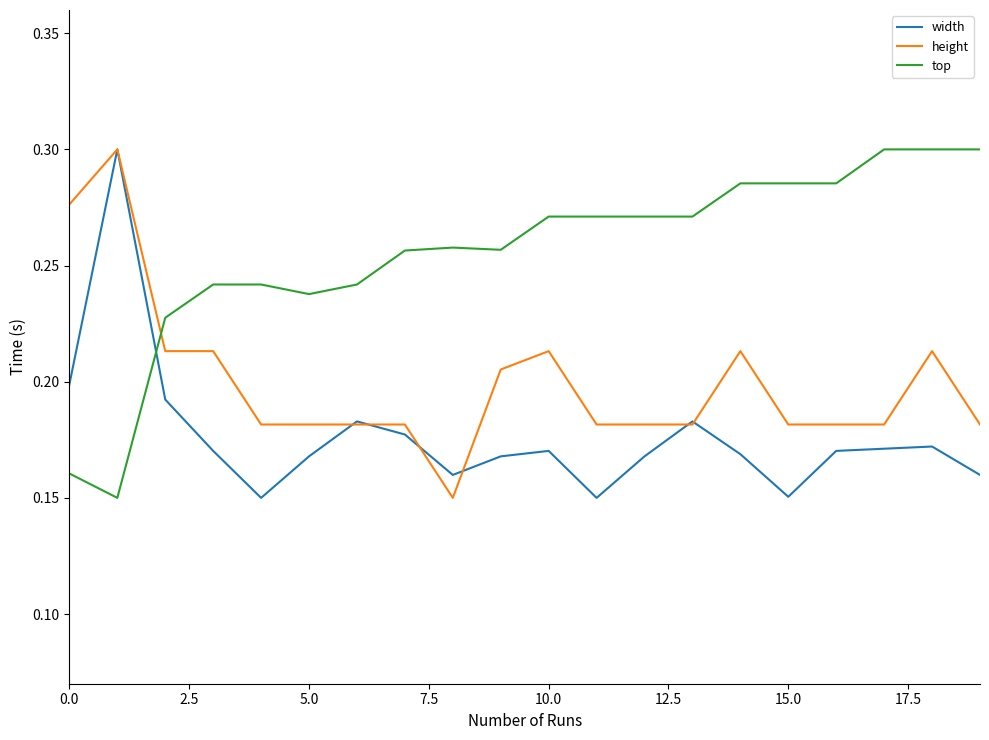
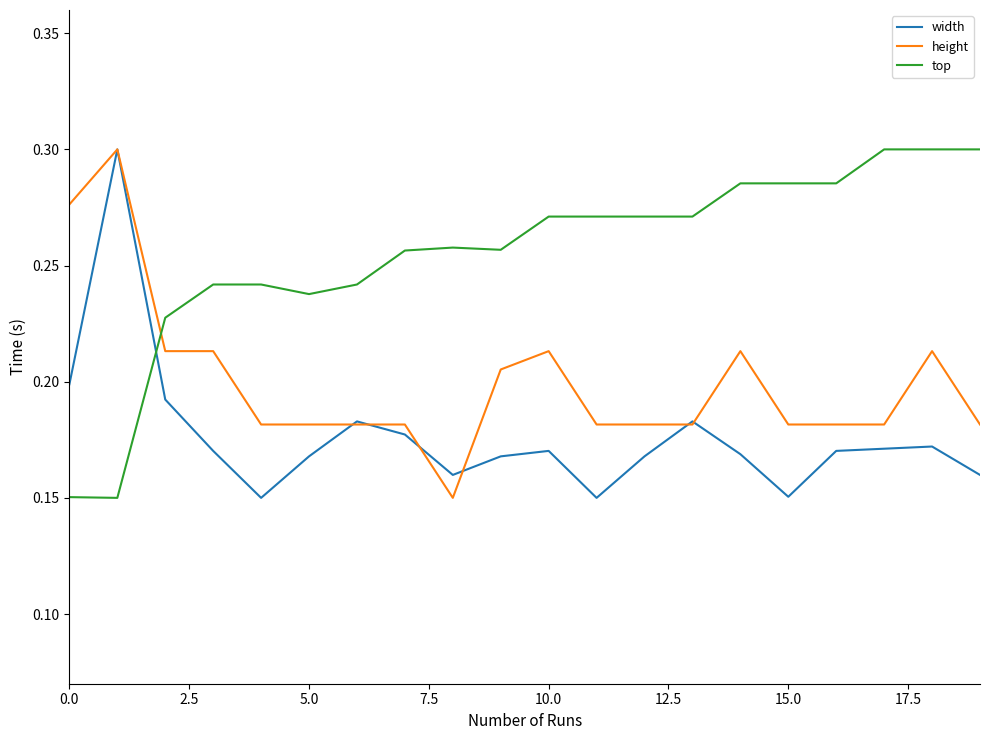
  {
    "width": {
      "0.0": 0.199,
      "5.0": 0.168,
      "10.0": 0.170,
      "15.0": 0.150
    },
    "height": {
      "0.0": 0.276,
      "5.0": 0.182,
      "10.0": 0.213,
      "15.0": 0.182
    },
    "top": {
-     "0.0": 0.160,
+     "0.0": 0.150,
      "5.0": 0.238,
      "10.0": 0.271,
      "15.0": 0.285
    }
  }
